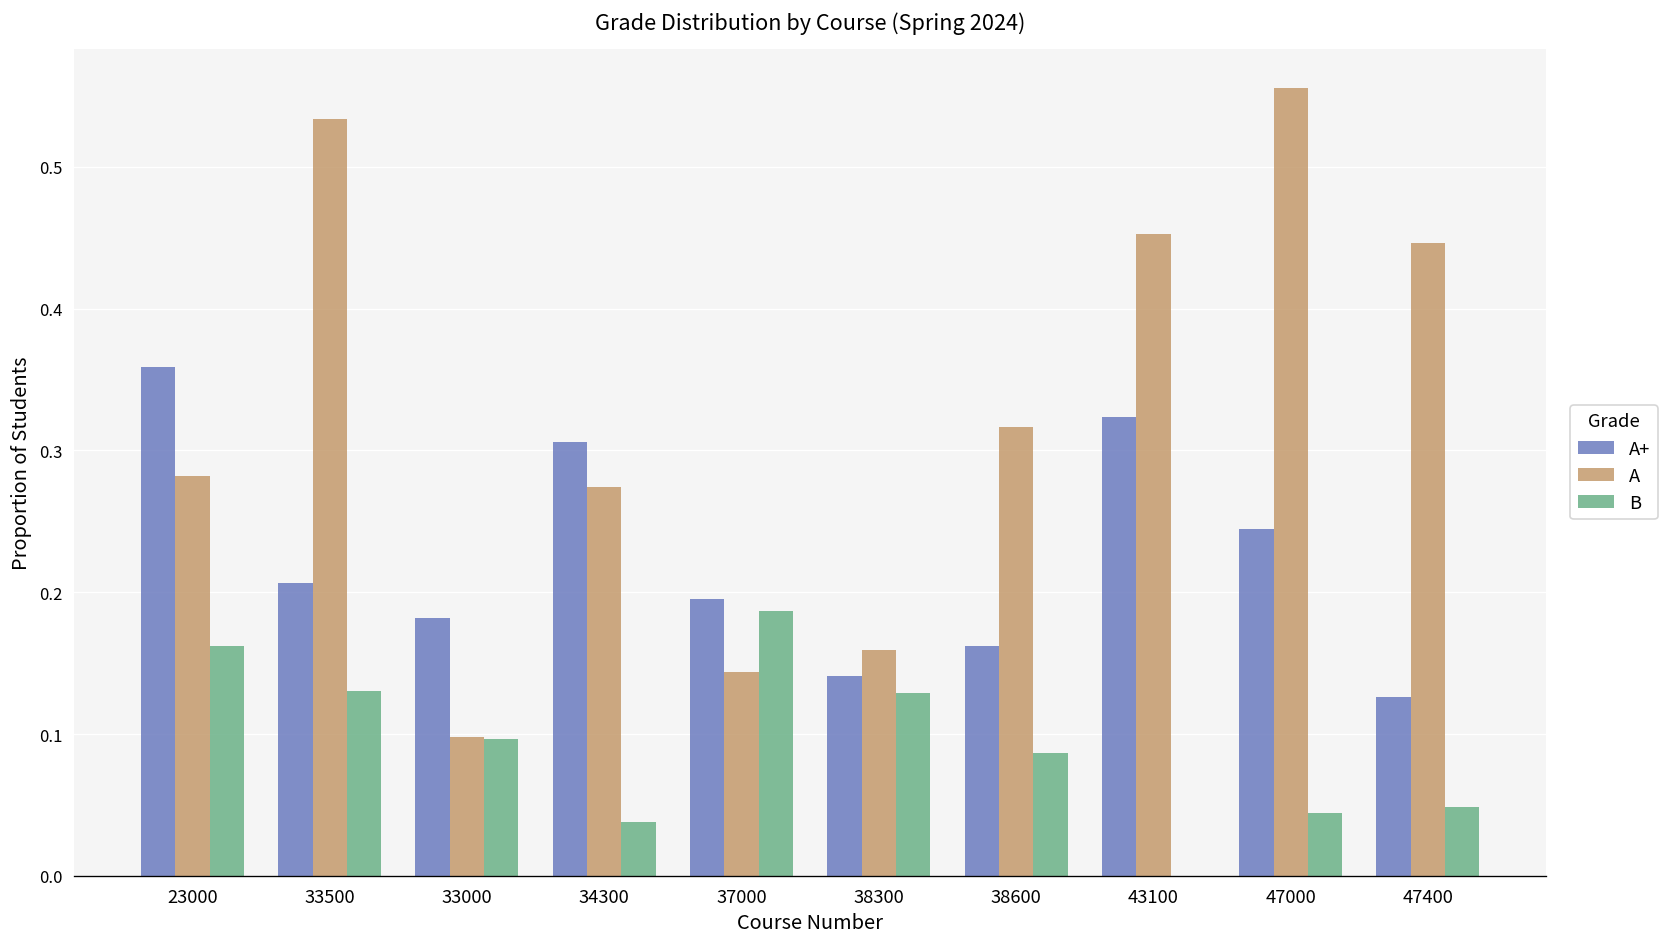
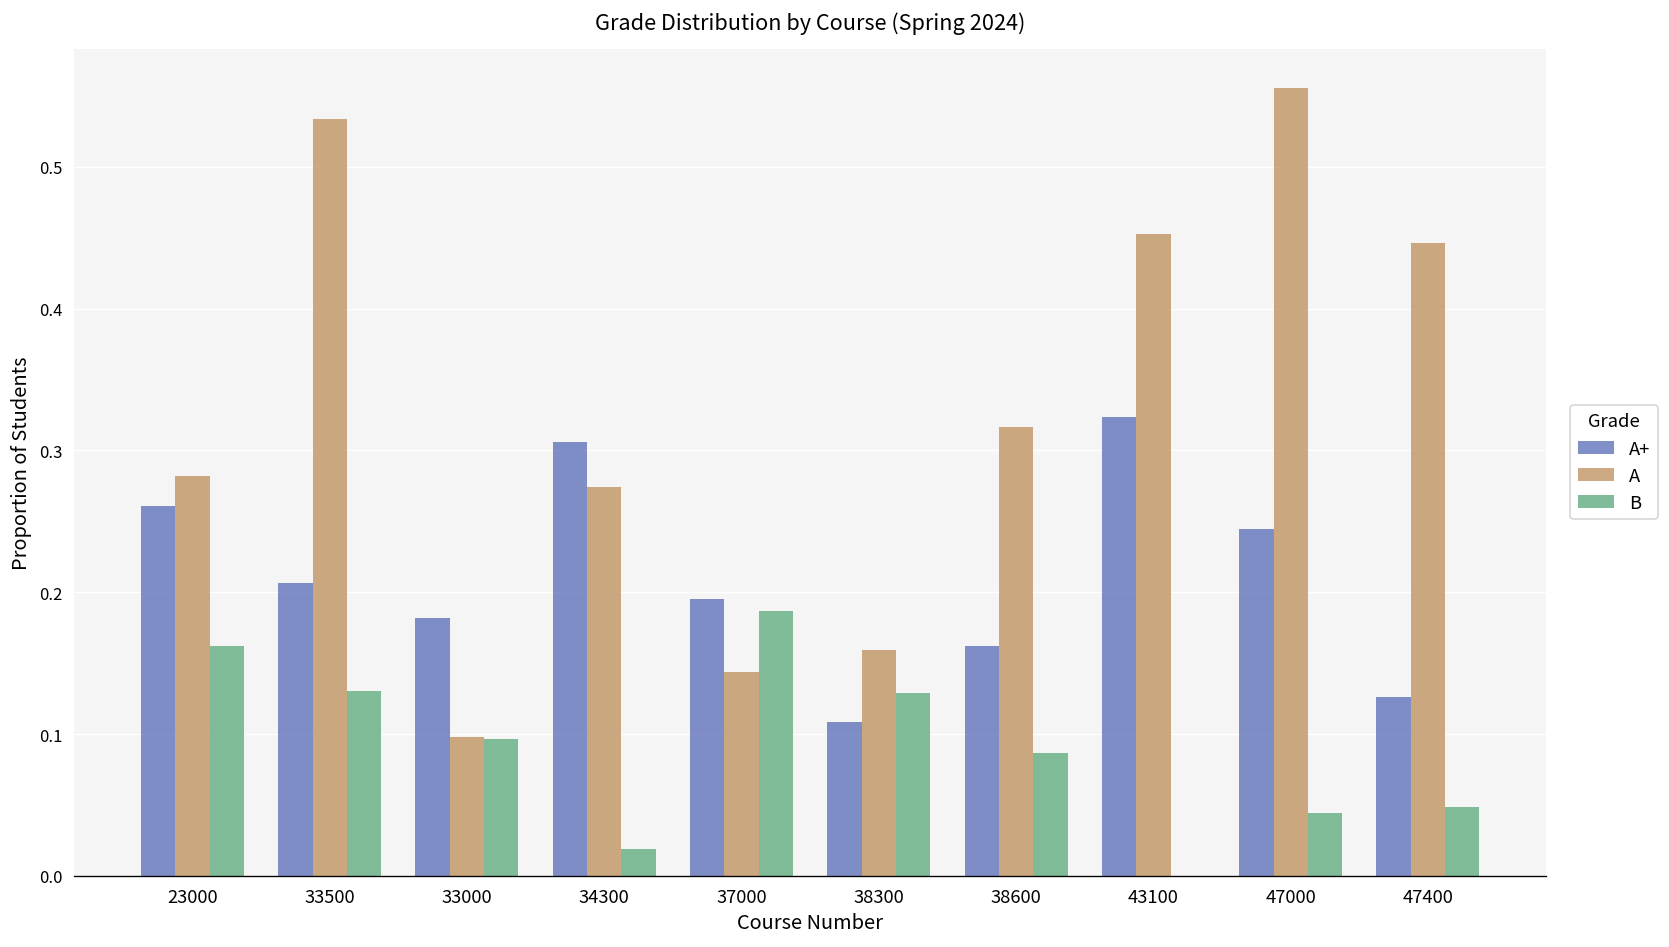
  {
    "A+": {
-     "23000": 0.359,
+     "23000": 0.261,
      "33500": 0.206,
      "33000": 0.182,
      "34300": 0.306,
      "37000": 0.195,
-     "38300": 0.141,
+     "38300": 0.108,
      "38600": 0.162,
      "43100": 0.323,
      "47000": 0.244,
      "47400": 0.126
    },
    "A": {
      "23000": 0.282,
      "33500": 0.534,
      "33000": 0.098,
      "34300": 0.274,
      "37000": 0.144,
      "38300": 0.160,
      "38600": 0.317,
      "43100": 0.453,
      "47000": 0.556,
      "47400": 0.447
    },
    "B": {
      "23000": 0.162,
      "33500": 0.130,
      "33000": 0.096,
-     "34300": 0.038,
+     "34300": 0.019,
      "37000": 0.186,
      "38300": 0.129,
      "38600": 0.086,
      "43100": 0.000,
      "47000": 0.044,
      "47400": 0.049
    }
  }
